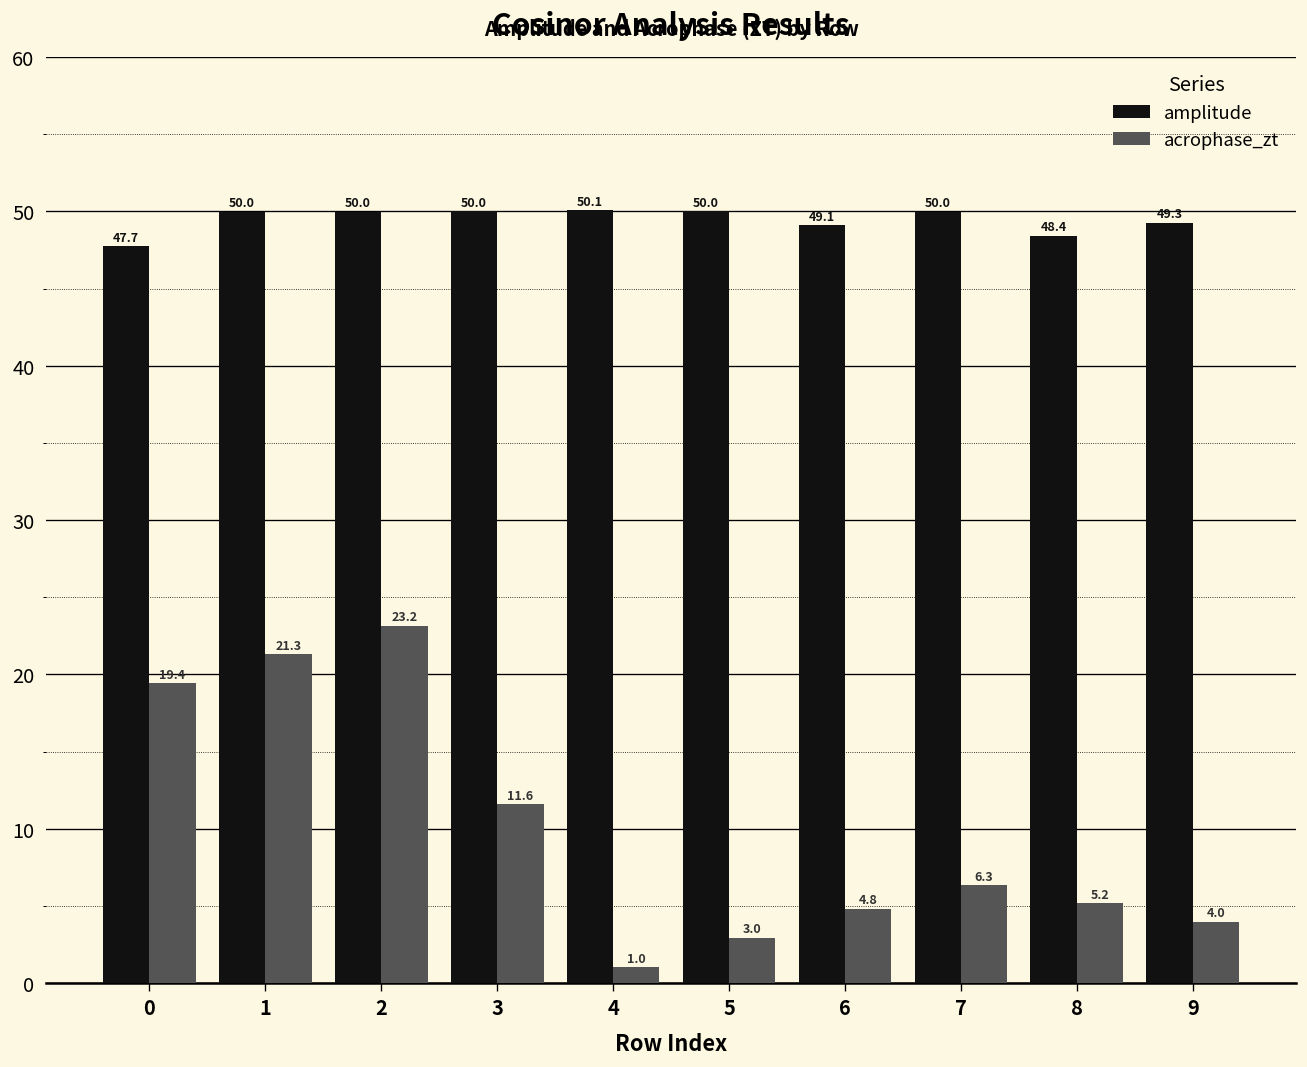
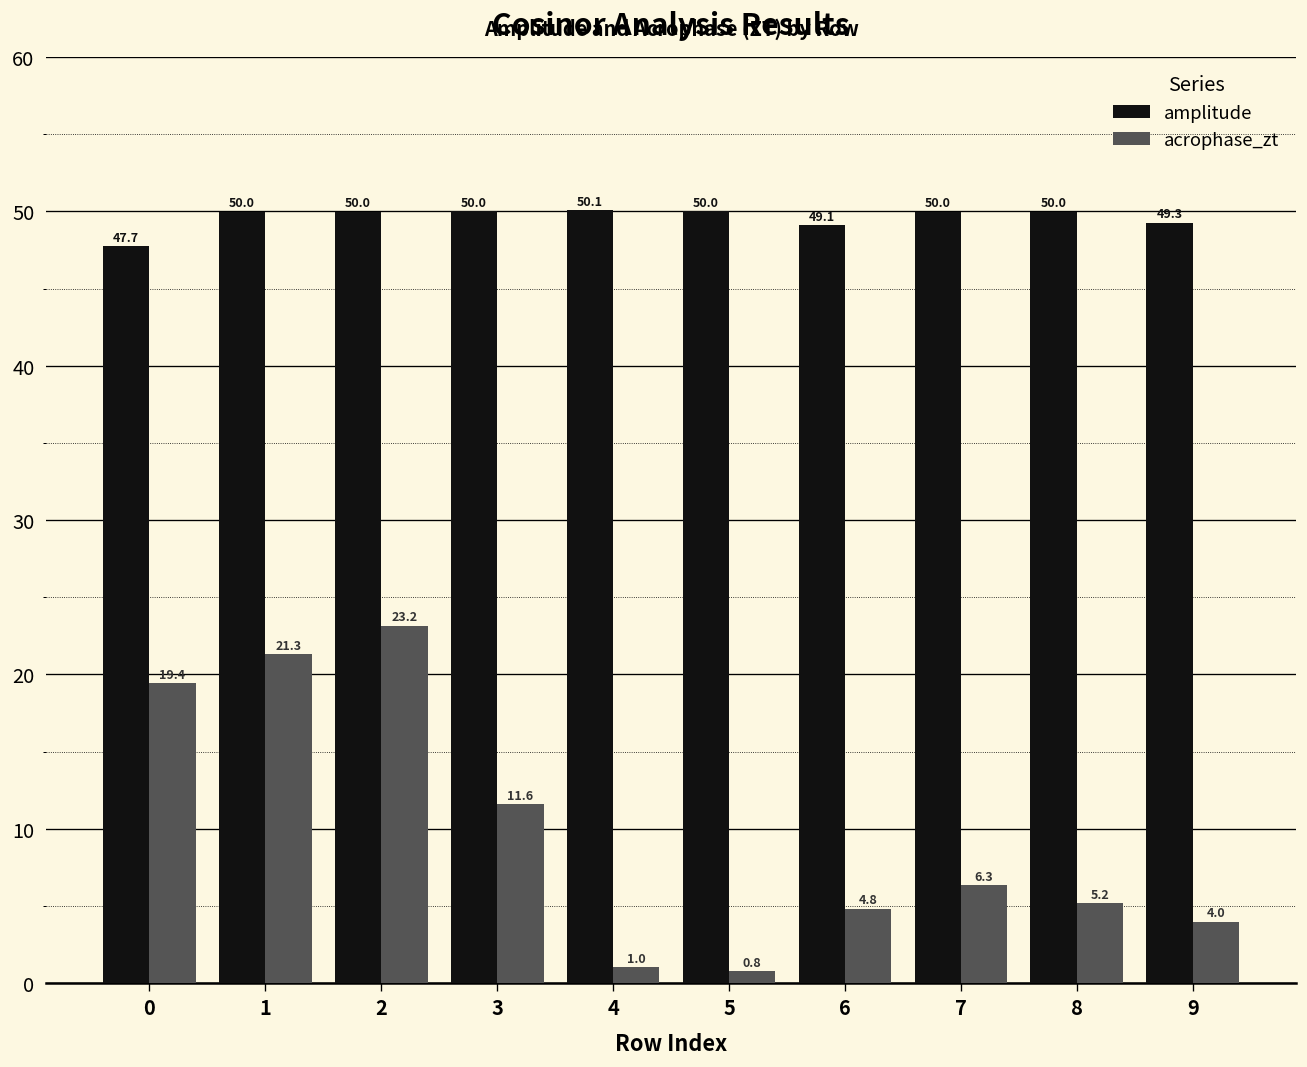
  {
    "amplitude": {
      "0": 47.7,
      "1": 50.0,
      "2": 50.0,
      "3": 50.0,
      "4": 50.1,
      "5": 50.0,
      "6": 49.1,
      "7": 50.0,
-     "8": 48.4,
+     "8": 50.0,
      "9": 49.3
    },
    "acrophase_zt": {
      "0": 19.4,
      "1": 21.3,
      "2": 23.2,
      "3": 11.6,
      "4": 1.0,
-     "5": 3.0,
+     "5": 0.8,
      "6": 4.8,
      "7": 6.3,
      "8": 5.2,
      "9": 4.0
    }
  }
